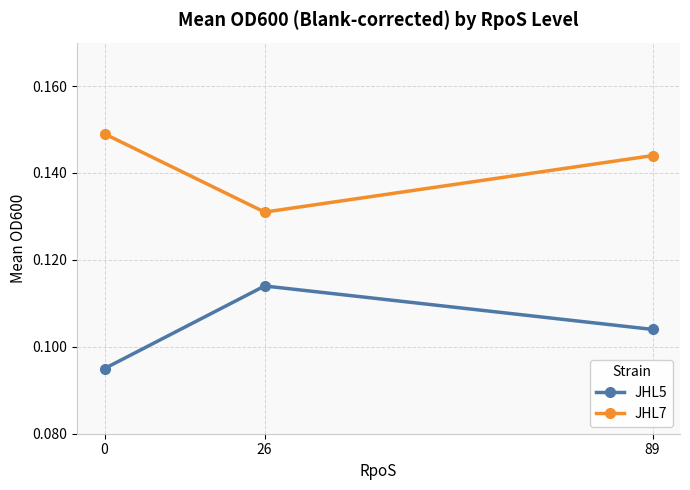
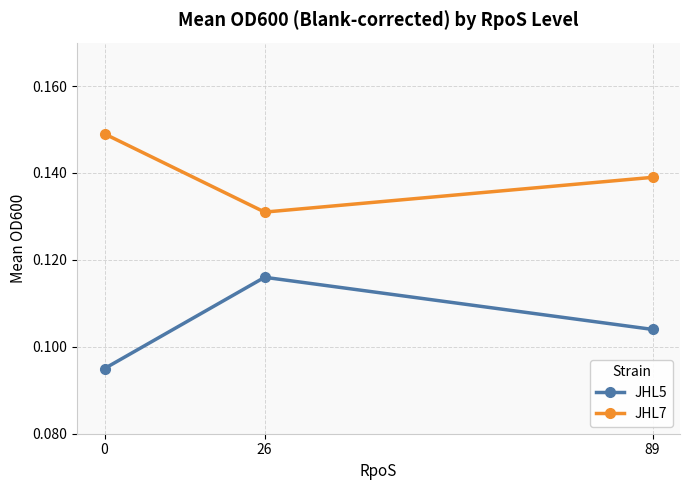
  {
    "JHL5": {
      "0": 0.095,
-     "26": 0.114,
+     "26": 0.116,
      "89": 0.104
    },
    "JHL7": {
      "0": 0.149,
      "26": 0.131,
-     "89": 0.144
+     "89": 0.139
    }
  }
